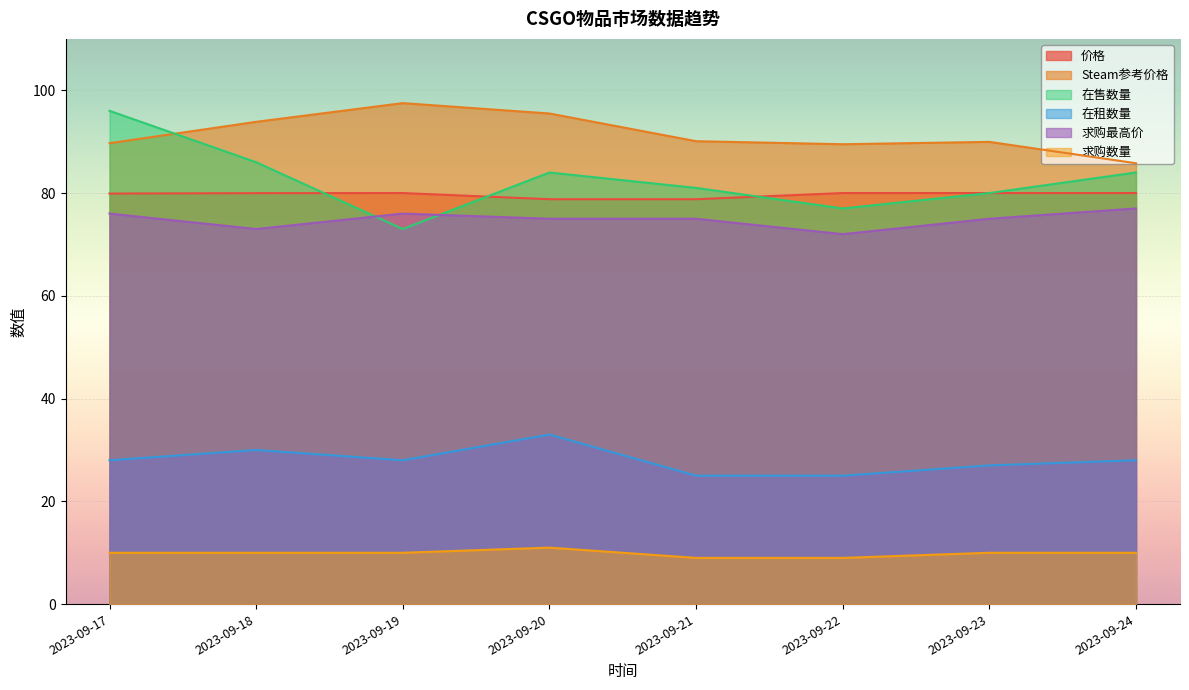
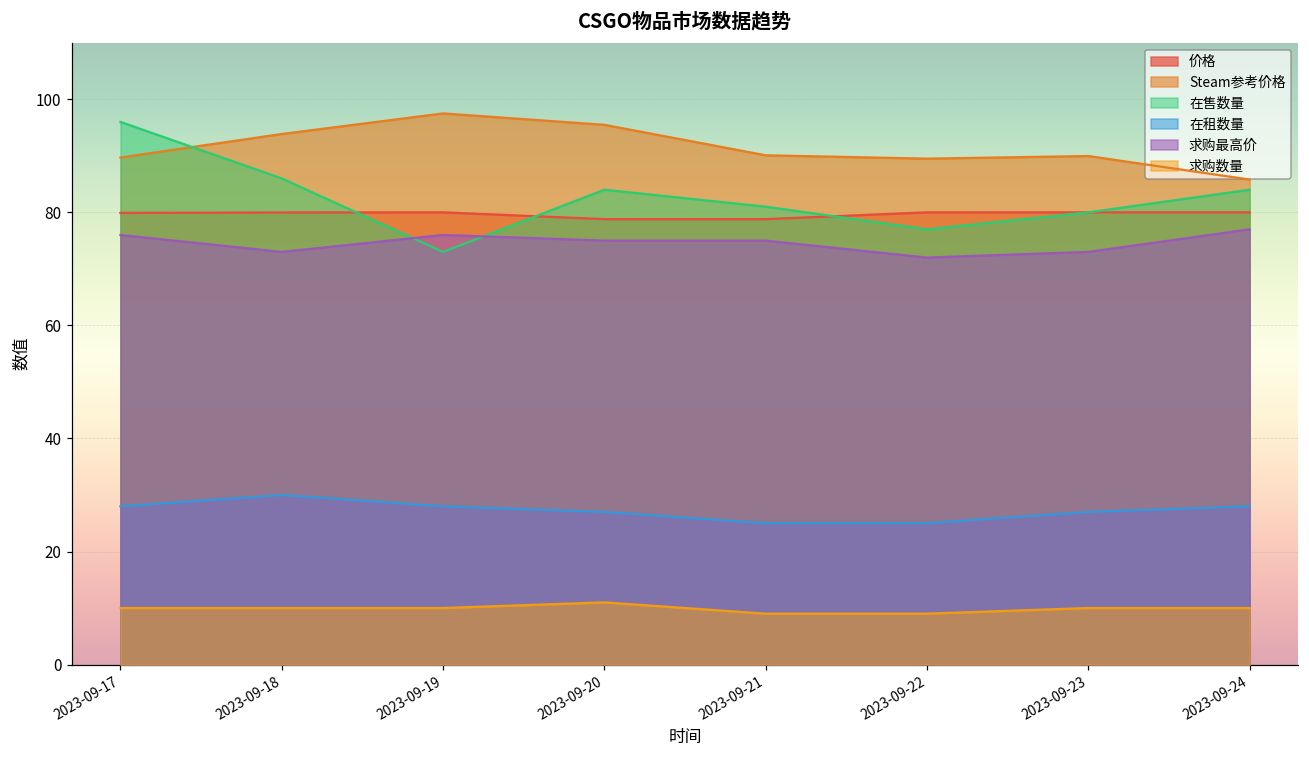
  {
    "在售数量": {
      "2023-09-17": 96,
      "2023-09-18": 86,
      "2023-09-19": 73,
      "2023-09-20": 84,
      "2023-09-21": 81,
      "2023-09-22": 77,
      "2023-09-24": 84
    },
    "在租数量": {
      "2023-09-17": 28,
      "2023-09-18": 30,
      "2023-09-19": 28,
-     "2023-09-20": 33,
+     "2023-09-20": 27,
      "2023-09-21": 25,
      "2023-09-22": 25,
      "2023-09-23": 27,
      "2023-09-24": 28
    },
    "求购最高价": {
      "2023-09-17": 76,
      "2023-09-18": 73,
      "2023-09-19": 76,
      "2023-09-20": 75,
      "2023-09-21": 75,
      "2023-09-22": 72,
-     "2023-09-23": 75,
+     "2023-09-23": 73,
      "2023-09-24": 77
    }
  }
